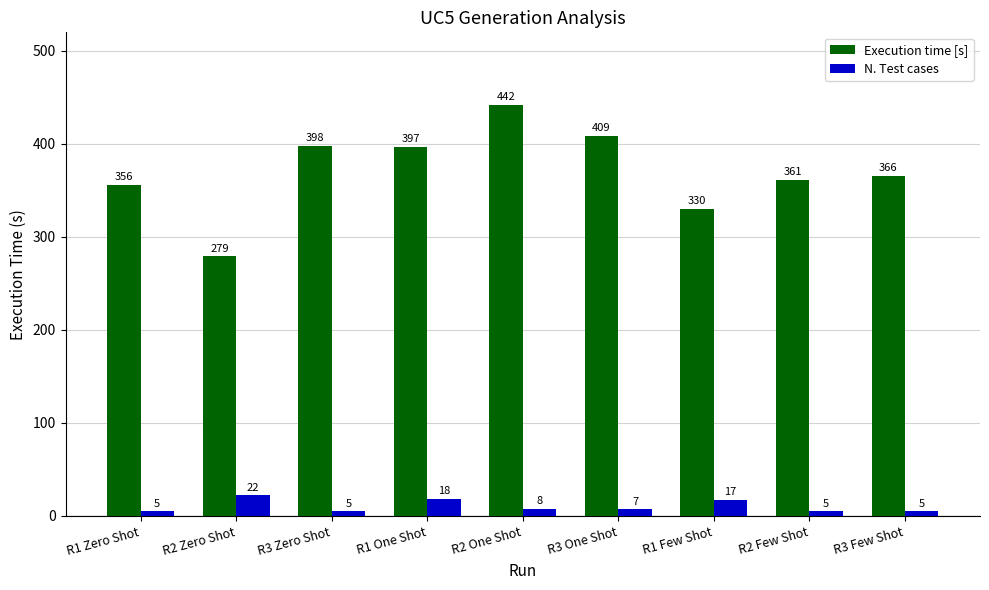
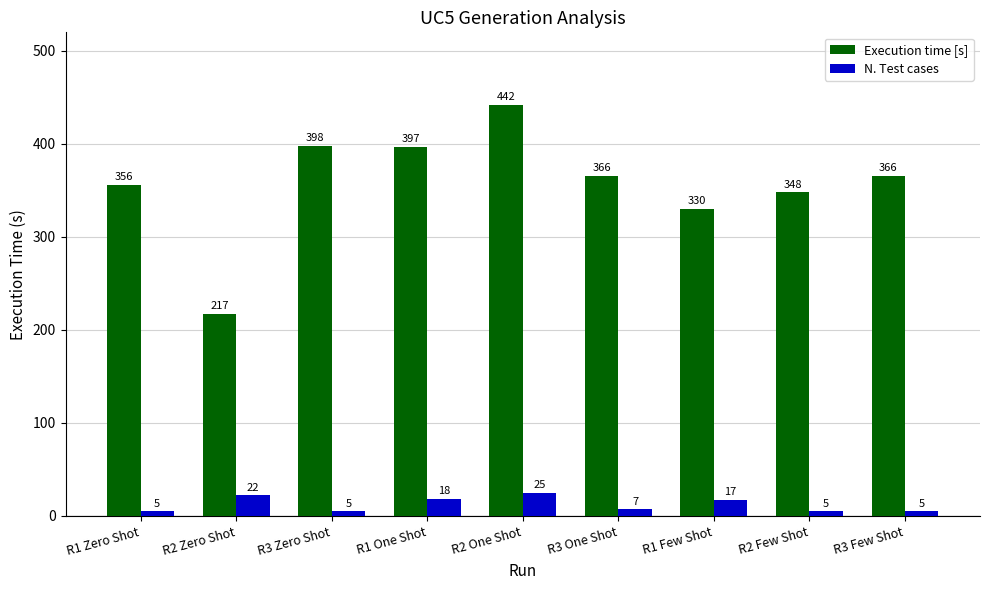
  {
    "Execution time [s]": {
      "R1 Zero Shot": 356,
-     "R2 Zero Shot": 279,
+     "R2 Zero Shot": 217,
      "R3 Zero Shot": 398,
      "R1 One Shot": 397,
      "R2 One Shot": 442,
-     "R3 One Shot": 409,
+     "R3 One Shot": 366,
      "R1 Few Shot": 330,
-     "R2 Few Shot": 361,
+     "R2 Few Shot": 348,
      "R3 Few Shot": 366
    },
    "N. Test cases": {
      "R1 Zero Shot": 5,
      "R2 Zero Shot": 22,
      "R3 Zero Shot": 5,
      "R1 One Shot": 18,
-     "R2 One Shot": 8,
+     "R2 One Shot": 25,
      "R3 One Shot": 7,
      "R1 Few Shot": 17,
      "R2 Few Shot": 5,
      "R3 Few Shot": 5
    }
  }
